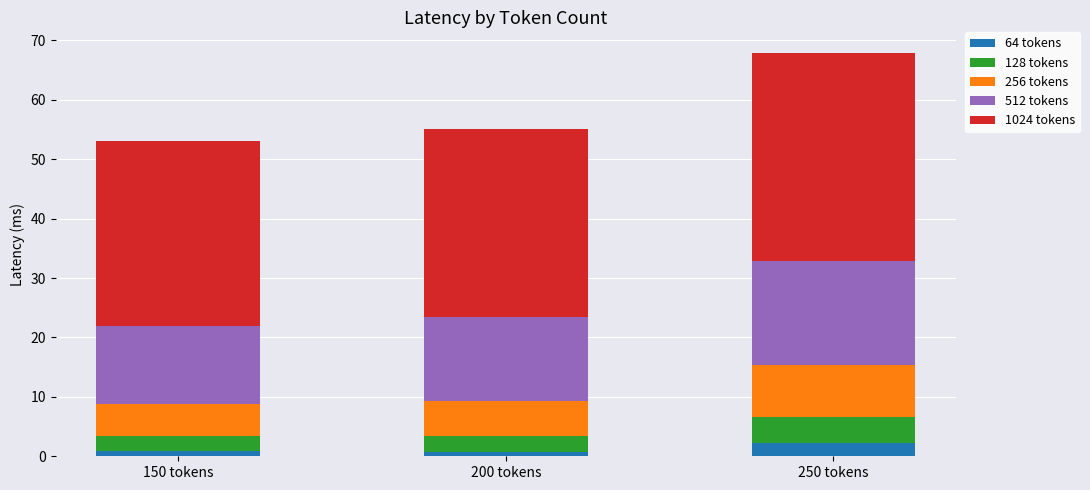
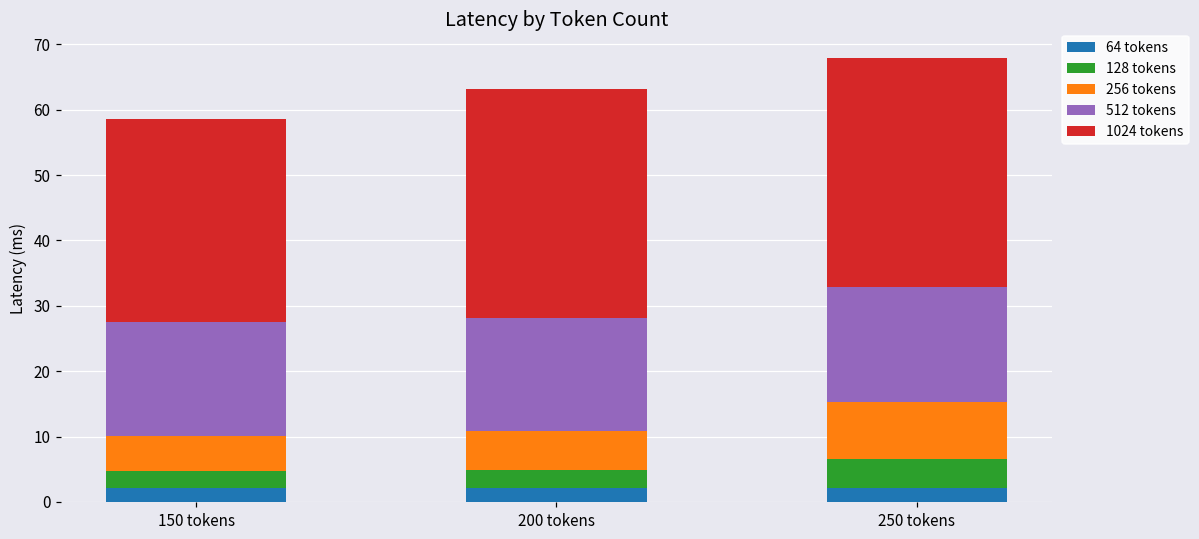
  {
    "64 tokens": {
-     "150 tokens": 1,
-     "200 tokens": 1,
+     "150 tokens": 2,
+     "200 tokens": 2,
      "250 tokens": 2
    },
    "128 tokens": {
      "150 tokens": 3,
      "200 tokens": 3,
      "250 tokens": 4
    },
    "256 tokens": {
      "150 tokens": 5,
      "200 tokens": 6,
      "250 tokens": 9
    },
    "512 tokens": {
-     "150 tokens": 13,
-     "200 tokens": 14,
+     "150 tokens": 18,
+     "200 tokens": 17,
      "250 tokens": 18
    },
    "1024 tokens": {
      "150 tokens": 31,
-     "200 tokens": 32,
+     "200 tokens": 35,
      "250 tokens": 35
    }
  }
